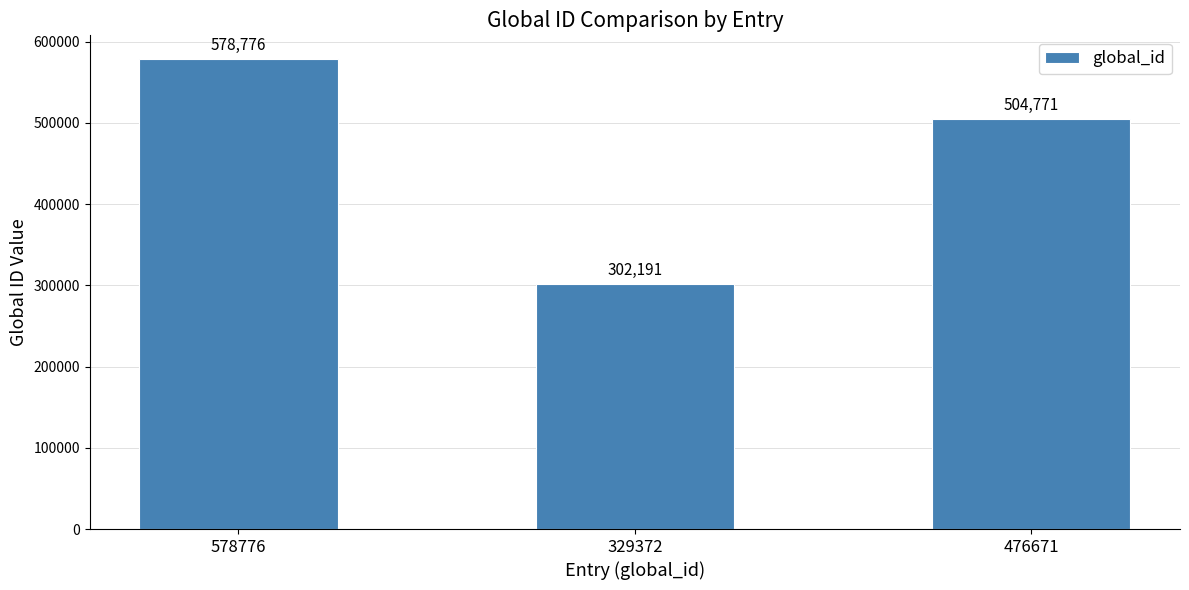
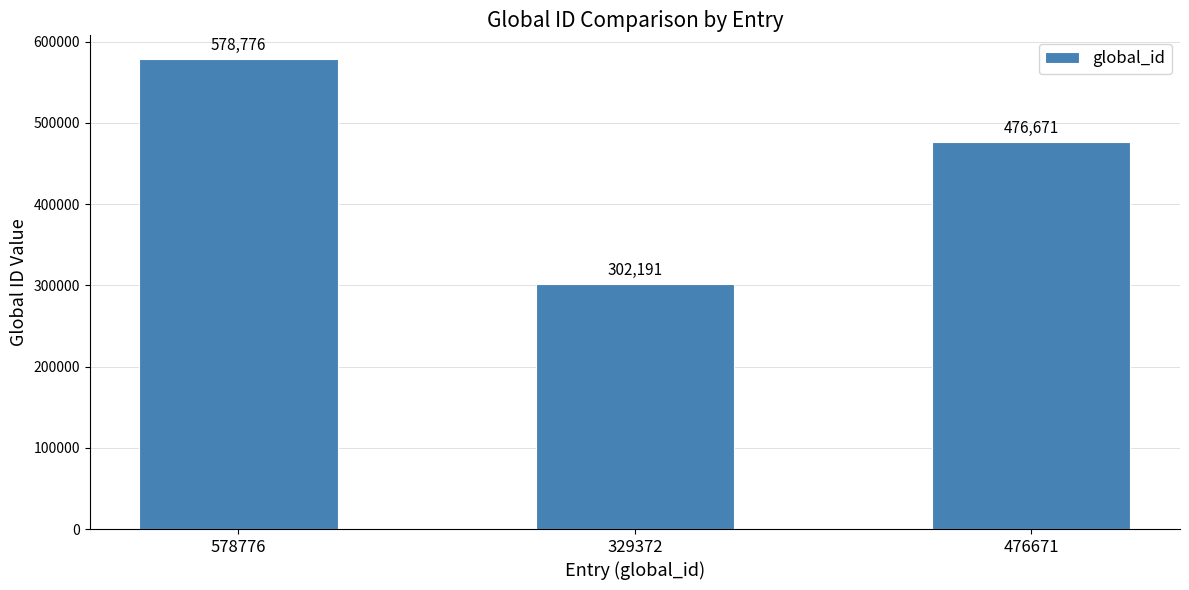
  {
    "578776": "578,776",
    "329372": "302,191",
-   "476671": "504,771"
+   "476671": "476,671"
  }
